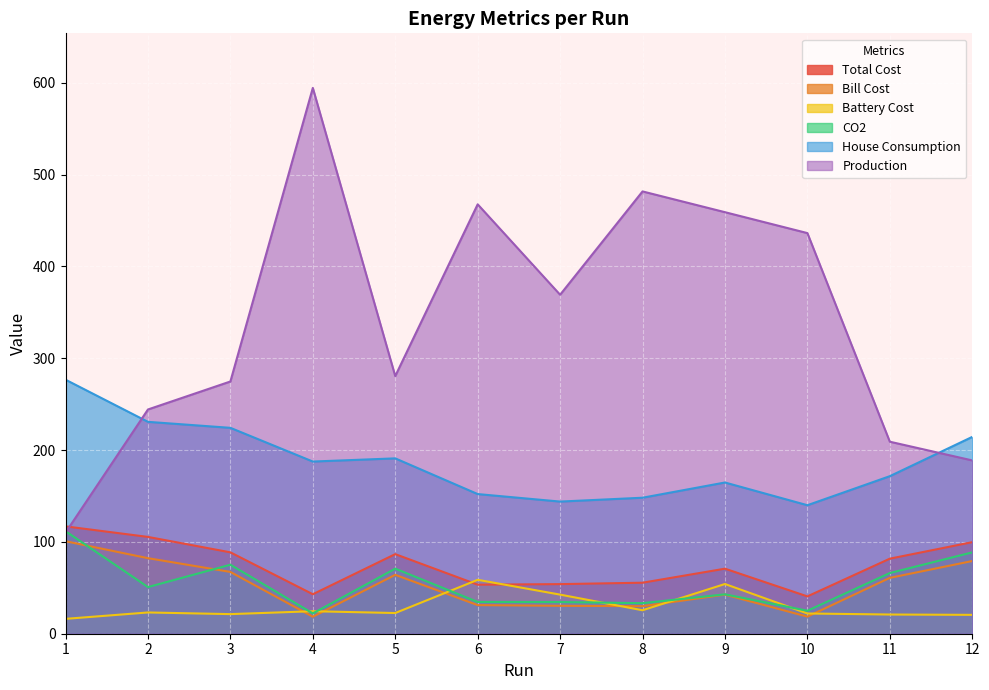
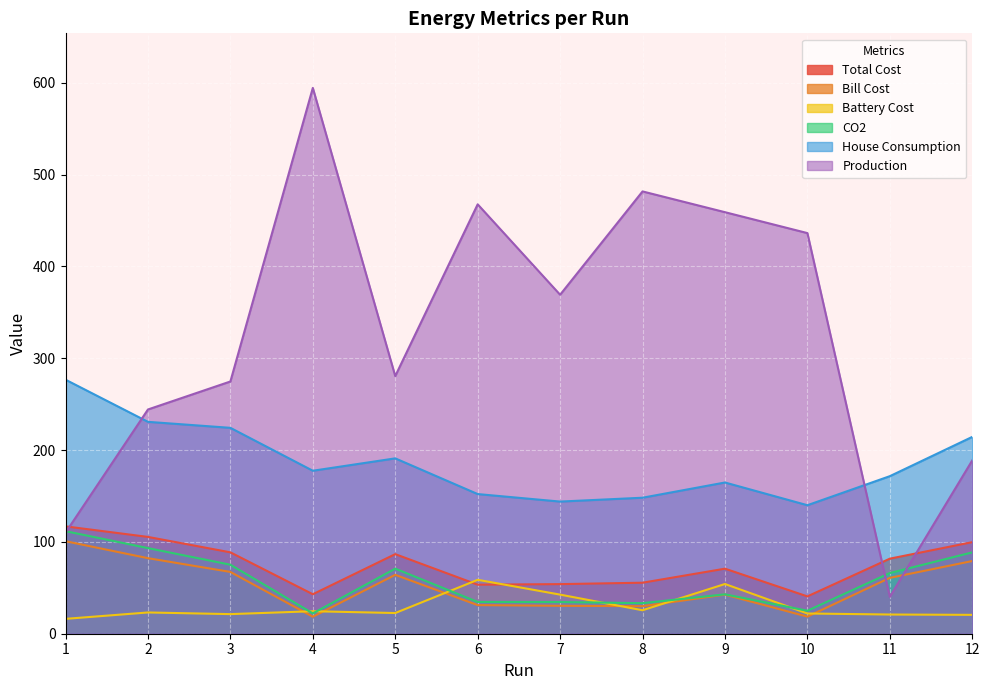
  {
    "Battery Cost": {
      "1": 20,
      "2": 20,
      "3": 20,
      "5": 20,
      "6": 60,
      "7": 40,
      "8": 30,
      "9": 50,
      "10": 20,
      "11": 20,
      "12": 20
    },
    "CO2": {
-     "2": 50,
+     "2": 90,
      "3": 80,
      "5": 70,
      "6": 30,
      "7": 30,
      "8": 30,
      "10": 30,
      "11": 70,
      "12": 90
    },
    "House Consumption": {
      "1": 280,
      "2": 230,
      "3": 220,
-     "4": 190,
+     "4": 180,
      "5": 190,
      "6": 150,
      "7": 140,
      "8": 150,
      "9": 160,
      "10": 140,
      "11": 170,
      "12": 210
    },
    "Production": {
      "2": 240,
      "3": 270,
      "4": 590,
      "5": 280,
      "6": 470,
      "7": 370,
      "8": 480,
      "9": 460,
      "10": 440,
-     "11": 210,
+     "11": 40,
      "12": 190
    }
  }
